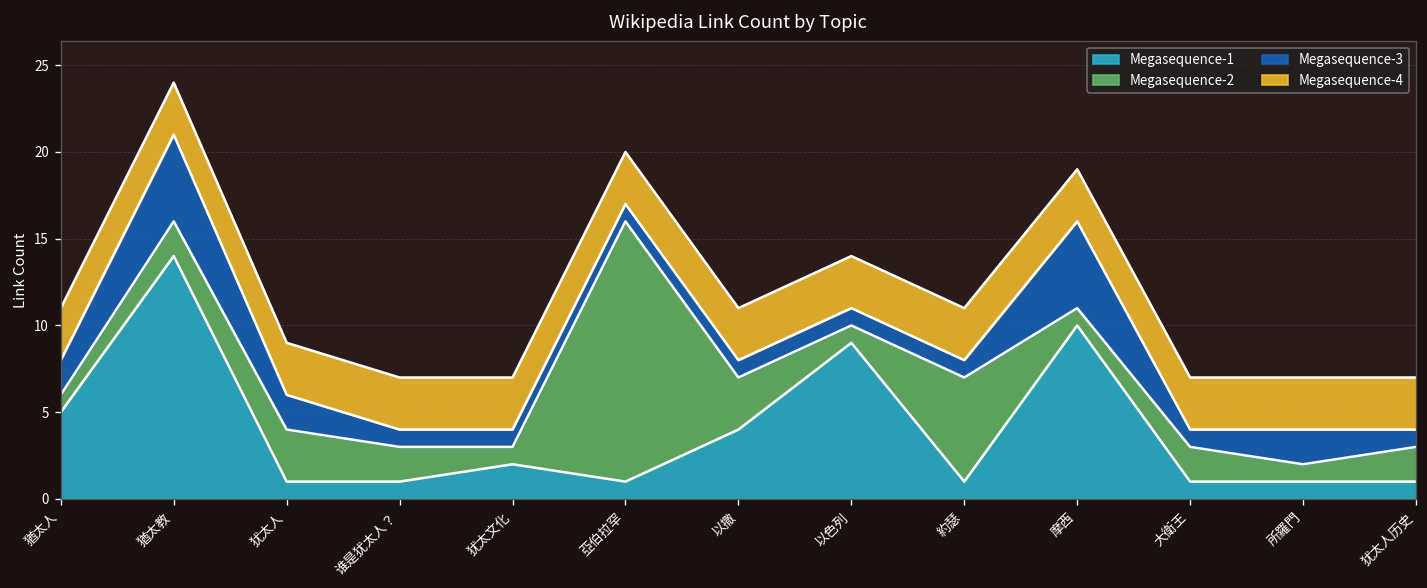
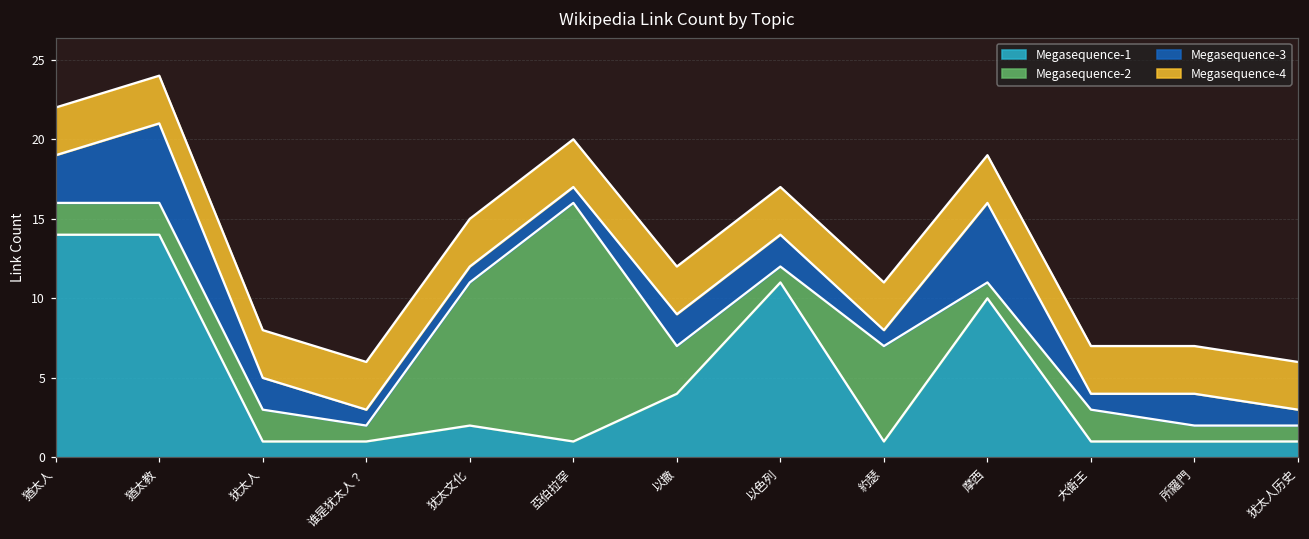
  {
    "Megasequence-1": {
-     "猶太人": 5,
+     "猶太人": 14,
      "猶太教": 14,
      "犹太人": 1,
      "谁是犹太人？": 1,
      "犹太文化": 2,
      "亞伯拉罕": 1,
      "以撒": 4,
-     "以色列": 9,
+     "以色列": 11,
      "約瑟": 1,
      "摩西": 10,
      "大衛王": 1,
      "所羅門": 1,
      "犹太人历史": 1
    },
    "Megasequence-2": {
-     "猶太人": 1,
+     "猶太人": 2,
      "猶太教": 2,
-     "犹太人": 3,
-     "谁是犹太人？": 2,
-     "犹太文化": 1,
+     "犹太人": 2,
+     "谁是犹太人？": 1,
+     "犹太文化": 9,
      "亞伯拉罕": 15,
      "以撒": 3,
      "以色列": 1,
      "約瑟": 6,
      "摩西": 1,
      "大衛王": 2,
      "所羅門": 1,
-     "犹太人历史": 2
+     "犹太人历史": 1
    },
    "Megasequence-3": {
-     "猶太人": 2,
+     "猶太人": 3,
      "猶太教": 5,
      "犹太人": 2,
      "谁是犹太人？": 1,
      "犹太文化": 1,
      "亞伯拉罕": 1,
-     "以撒": 1,
-     "以色列": 1,
+     "以撒": 2,
+     "以色列": 2,
      "約瑟": 1,
      "摩西": 5,
      "大衛王": 1,
      "所羅門": 2,
      "犹太人历史": 1
    },
    "Megasequence-4": {
      "猶太人": 3,
      "猶太教": 3,
      "犹太人": 3,
      "谁是犹太人？": 3,
      "犹太文化": 3,
      "亞伯拉罕": 3,
      "以撒": 3,
      "以色列": 3,
      "約瑟": 3,
      "摩西": 3,
      "大衛王": 3,
      "所羅門": 3,
      "犹太人历史": 3
    }
  }
